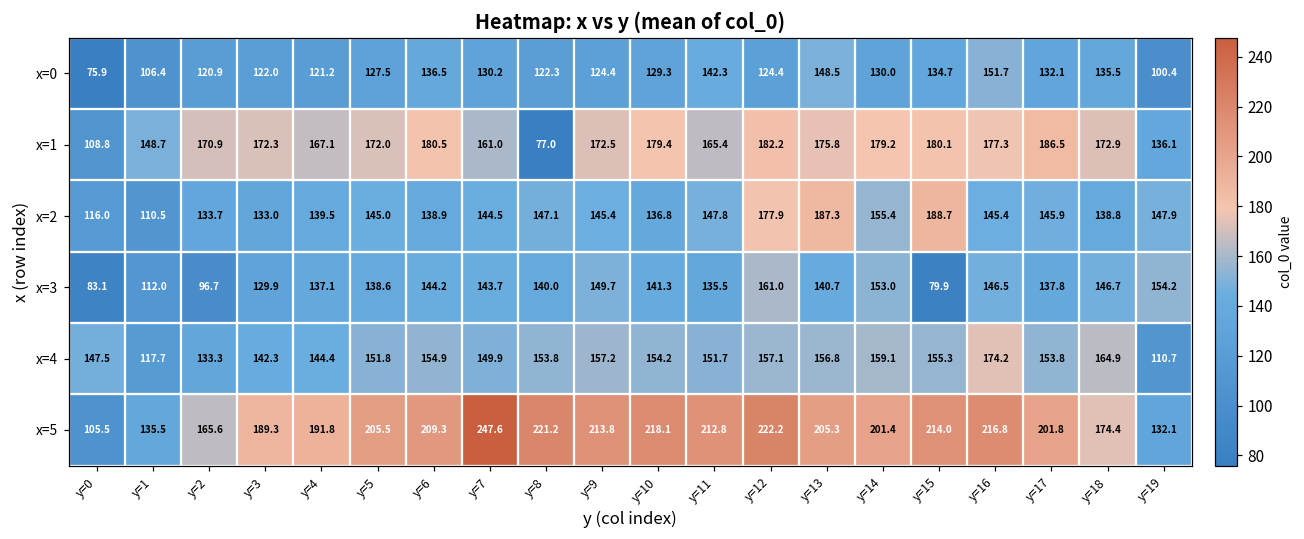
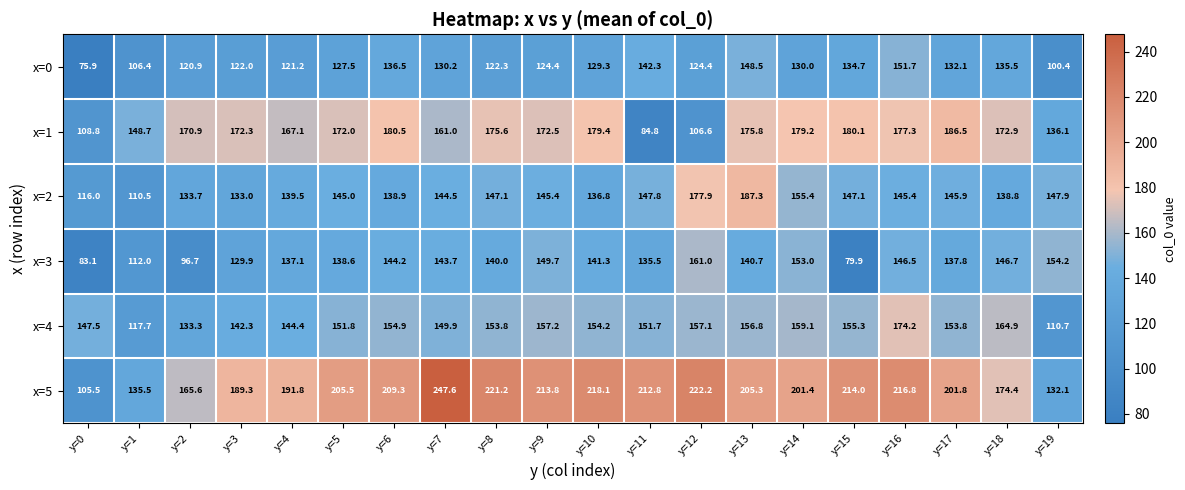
  {
    "x=0": {
      "y=0": 75.9,
      "y=1": 106.4,
      "y=2": 120.9,
      "y=3": 122.0,
      "y=4": 121.2,
      "y=5": 127.5,
      "y=6": 136.5,
      "y=7": 130.2,
      "y=8": 122.3,
      "y=9": 124.4,
      "y=10": 129.3,
      "y=11": 142.3,
      "y=12": 124.4,
      "y=13": 148.5,
      "y=14": 130.0,
      "y=15": 134.7,
      "y=16": 151.7,
      "y=17": 132.1,
      "y=18": 135.5,
      "y=19": 100.4
    },
    "x=1": {
      "y=0": 108.8,
      "y=1": 148.7,
      "y=2": 170.9,
      "y=3": 172.3,
      "y=4": 167.1,
      "y=5": 172.0,
      "y=6": 180.5,
      "y=7": 161.0,
-     "y=8": 77.0,
+     "y=8": 175.6,
      "y=9": 172.5,
      "y=10": 179.4,
-     "y=11": 165.4,
-     "y=12": 182.2,
+     "y=11": 84.8,
+     "y=12": 106.6,
      "y=13": 175.8,
      "y=14": 179.2,
      "y=15": 180.1,
      "y=16": 177.3,
      "y=17": 186.5,
      "y=18": 172.9,
      "y=19": 136.1
    },
    "x=2": {
      "y=0": 116.0,
      "y=1": 110.5,
      "y=2": 133.7,
      "y=3": 133.0,
      "y=4": 139.5,
      "y=5": 145.0,
      "y=6": 138.9,
      "y=7": 144.5,
      "y=8": 147.1,
      "y=9": 145.4,
      "y=10": 136.8,
      "y=11": 147.8,
      "y=12": 177.9,
      "y=13": 187.3,
      "y=14": 155.4,
-     "y=15": 188.7,
+     "y=15": 147.1,
      "y=16": 145.4,
      "y=17": 145.9,
      "y=18": 138.8,
      "y=19": 147.9
    },
    "x=3": {
      "y=0": 83.1,
      "y=1": 112.0,
      "y=2": 96.7,
      "y=3": 129.9,
      "y=4": 137.1,
      "y=5": 138.6,
      "y=6": 144.2,
      "y=7": 143.7,
      "y=8": 140.0,
      "y=9": 149.7,
      "y=10": 141.3,
      "y=11": 135.5,
      "y=12": 161.0,
      "y=13": 140.7,
      "y=14": 153.0,
      "y=15": 79.9,
      "y=16": 146.5,
      "y=17": 137.8,
      "y=18": 146.7,
      "y=19": 154.2
    },
    "x=4": {
      "y=0": 147.5,
      "y=1": 117.7,
      "y=2": 133.3,
      "y=3": 142.3,
      "y=4": 144.4,
      "y=5": 151.8,
      "y=6": 154.9,
      "y=7": 149.9,
      "y=8": 153.8,
      "y=9": 157.2,
      "y=10": 154.2,
      "y=11": 151.7,
      "y=12": 157.1,
      "y=13": 156.8,
      "y=14": 159.1,
      "y=15": 155.3,
      "y=16": 174.2,
      "y=17": 153.8,
      "y=18": 164.9,
      "y=19": 110.7
    },
    "x=5": {
      "y=0": 105.5,
      "y=1": 135.5,
      "y=2": 165.6,
      "y=3": 189.3,
      "y=4": 191.8,
      "y=5": 205.5,
      "y=6": 209.3,
      "y=7": 247.6,
      "y=8": 221.2,
      "y=9": 213.8,
      "y=10": 218.1,
      "y=11": 212.8,
      "y=12": 222.2,
      "y=13": 205.3,
      "y=14": 201.4,
      "y=15": 214.0,
      "y=16": 216.8,
      "y=17": 201.8,
      "y=18": 174.4,
      "y=19": 132.1
    }
  }
